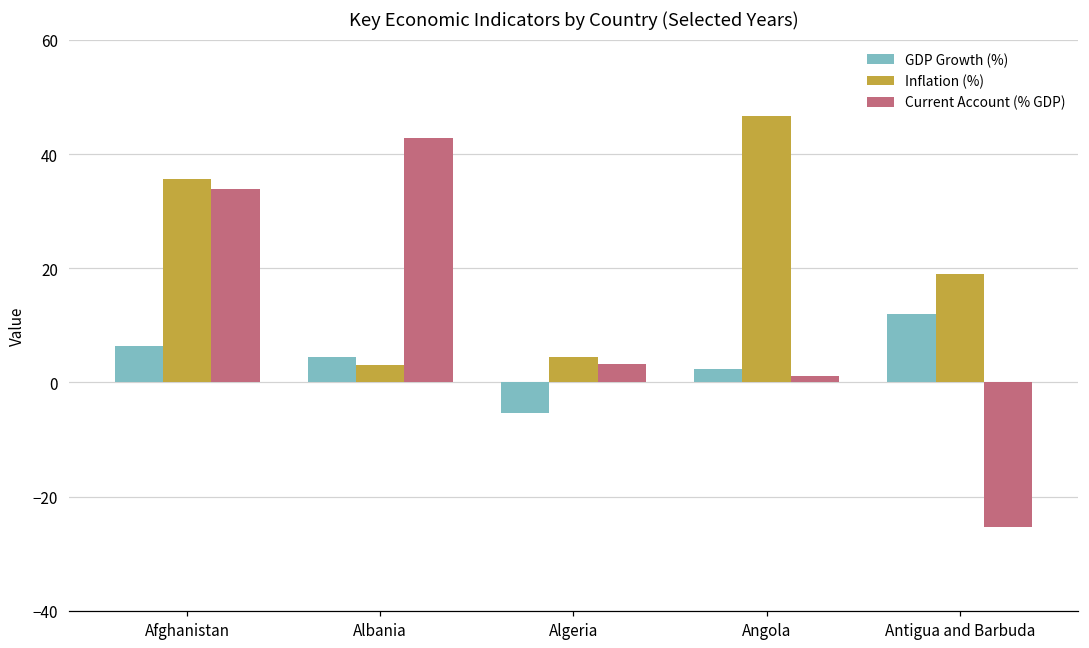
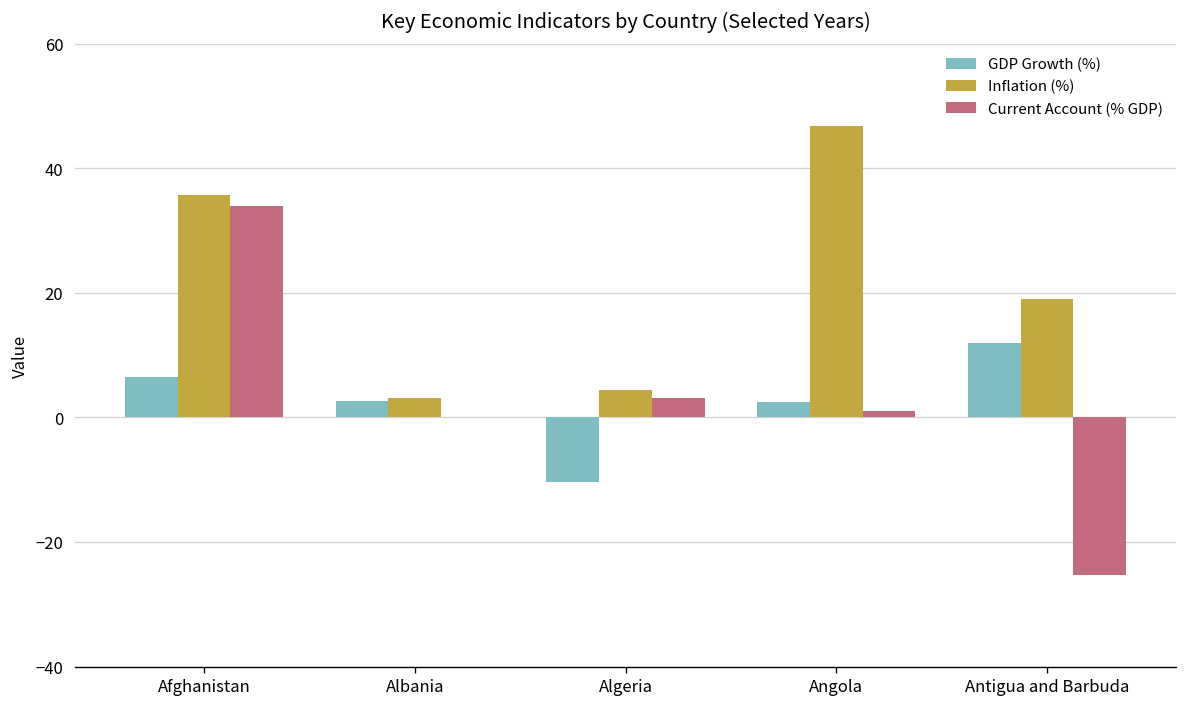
  {
    "GDP Growth (%)": {
      "Afghanistan": 6,
-     "Albania": 5,
-     "Algeria": -5,
+     "Albania": 3,
+     "Algeria": -10,
      "Angola": 2,
      "Antigua and Barbuda": 12
    },
    "Inflation (%)": {
      "Afghanistan": 36,
      "Albania": 3,
      "Algeria": 4,
      "Angola": 47,
      "Antigua and Barbuda": 19
    },
    "Current Account (% GDP)": {
      "Afghanistan": 34,
-     "Albania": 43,
+     "Albania": 0,
      "Algeria": 3,
      "Angola": 1,
      "Antigua and Barbuda": -25
    }
  }
